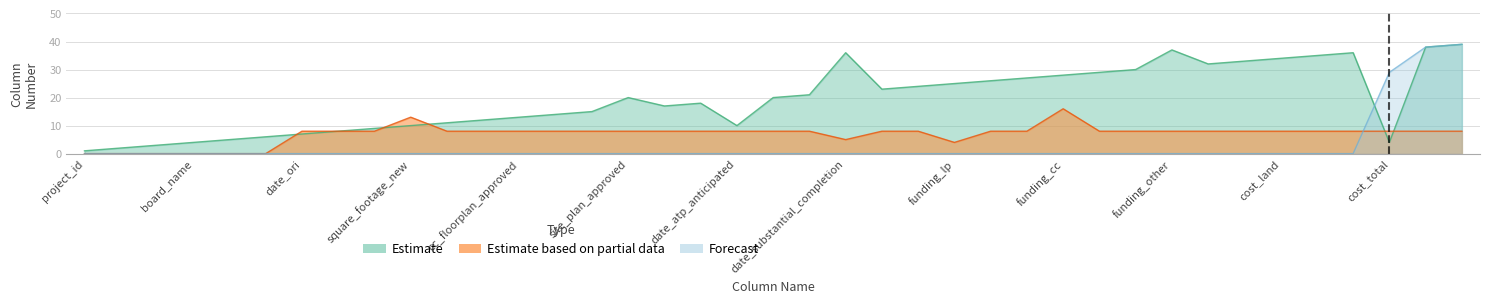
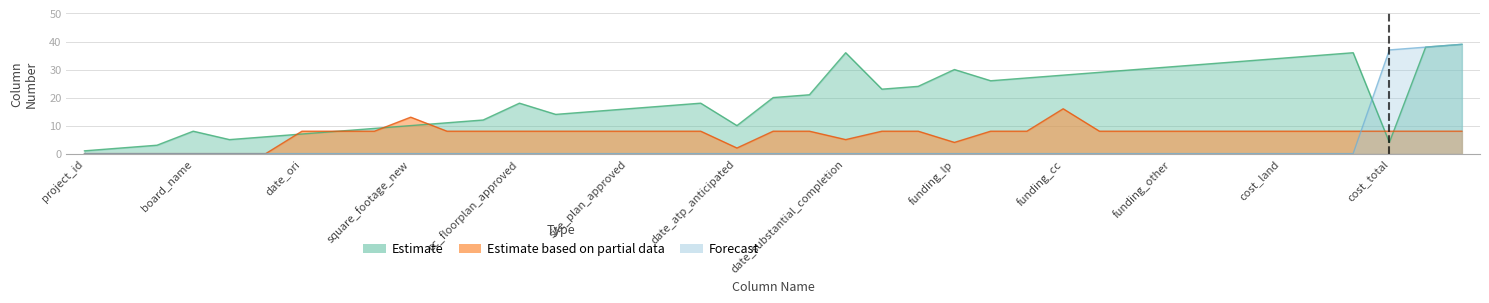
  {
    "Estimate": {
      "project_id": 1,
-     "board_name": 4,
+     "board_name": 8,
      "date_ori": 7,
      "square_footage_new": 10,
-     "cc_floorplan_approved": 13,
-     "site_plan_approved": 20,
+     "cc_floorplan_approved": 18,
+     "site_plan_approved": 16,
      "date_atp_anticipated": 10,
      "date_substantial_completion": 36,
-     "funding_lp": 25,
+     "funding_lp": 30,
      "funding_cc": 28,
-     "funding_other": 37,
+     "funding_other": 31,
      "cost_land": 34,
      "cost_total": 4
    },
    "Estimate based on partial data": {
      "date_ori": 8,
      "square_footage_new": 13,
      "cc_floorplan_approved": 8,
      "site_plan_approved": 8,
-     "date_atp_anticipated": 8,
+     "date_atp_anticipated": 2,
      "date_substantial_completion": 5,
      "funding_lp": 4,
      "funding_cc": 16,
      "funding_other": 8,
      "cost_land": 8,
      "cost_total": 8
    },
    "Forecast": {
      "date_ori": 0,
      "square_footage_new": 0,
      "cc_floorplan_approved": 0,
      "site_plan_approved": 0,
      "date_atp_anticipated": 0,
      "date_substantial_completion": 0,
      "funding_lp": 0,
      "funding_cc": 0,
      "funding_other": 0,
      "cost_land": 0,
-     "cost_total": 29
+     "cost_total": 37
    }
  }
